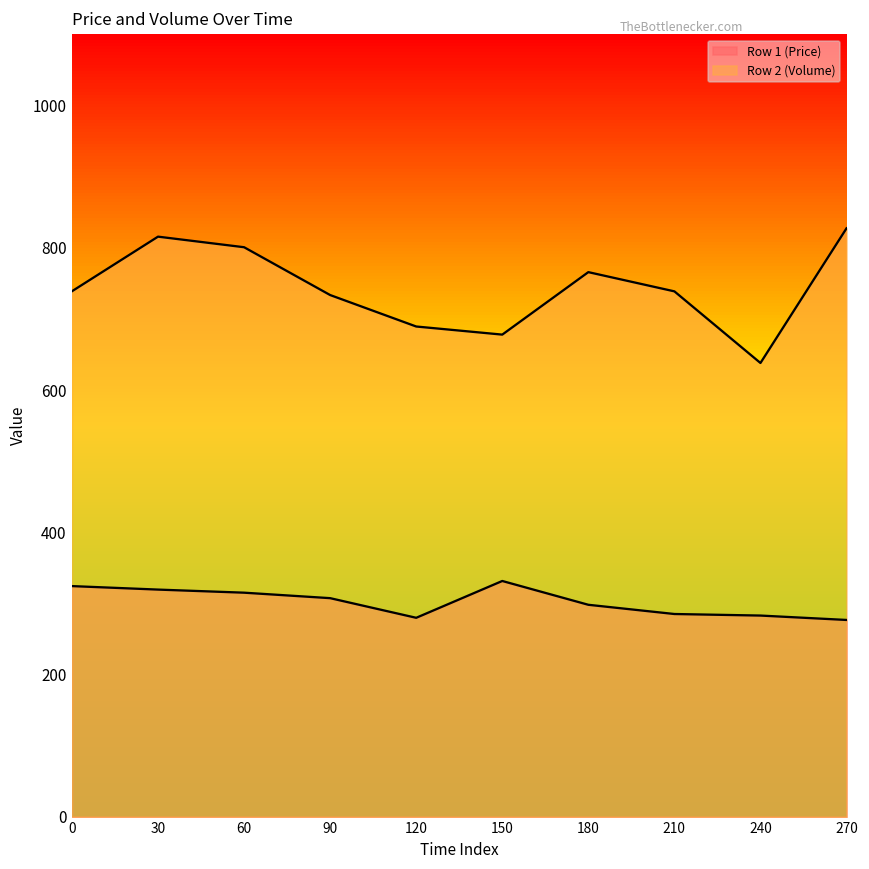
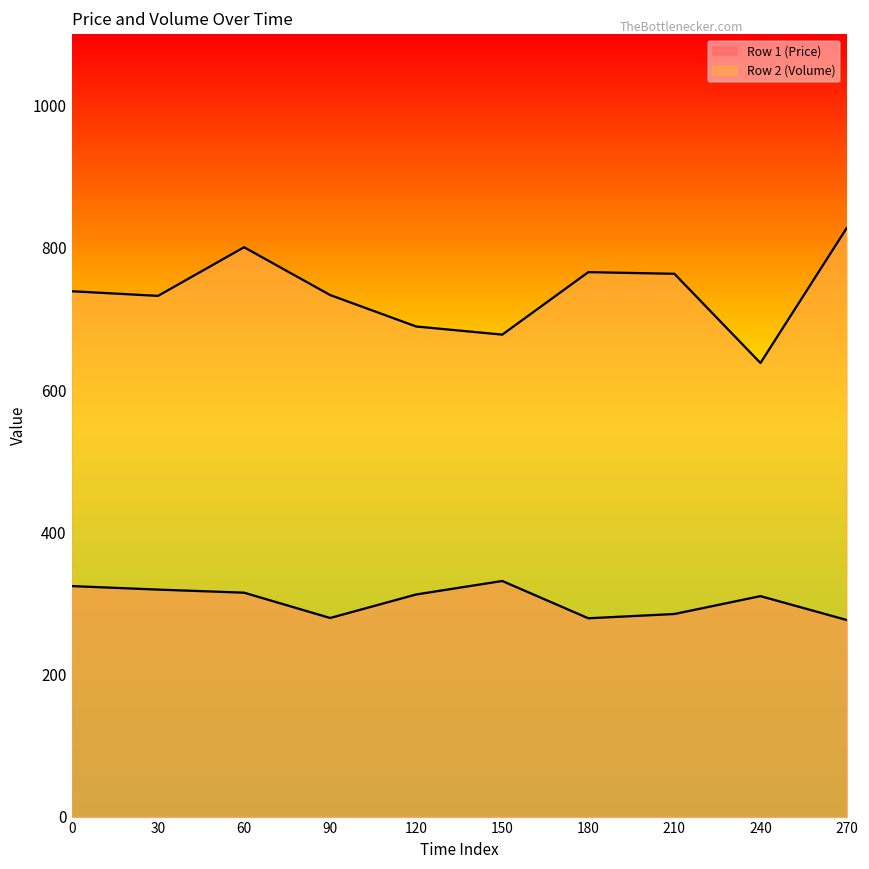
  {
    "Row 1 (Price)": {
      "0": 320,
      "30": 320,
      "60": 320,
-     "90": 310,
-     "120": 280,
+     "90": 280,
+     "120": 310,
      "150": 330,
-     "180": 300,
+     "180": 280,
      "210": 290,
-     "240": 280,
+     "240": 310,
      "270": 280
    },
    "Row 2 (Volume)": {
      "0": 740,
-     "30": 820,
+     "30": 730,
      "60": 800,
      "90": 730,
      "120": 690,
      "150": 680,
      "180": 770,
-     "210": 740,
+     "210": 760,
      "240": 640,
      "270": 830
    }
  }
